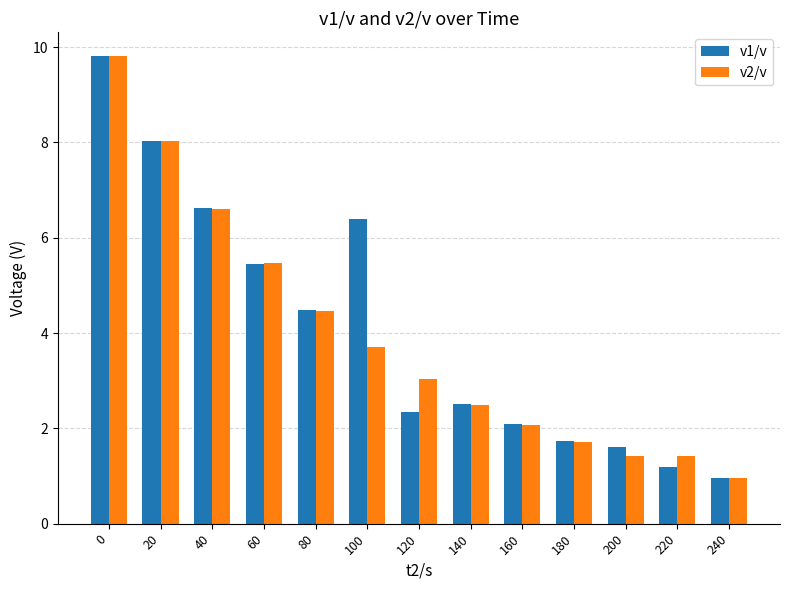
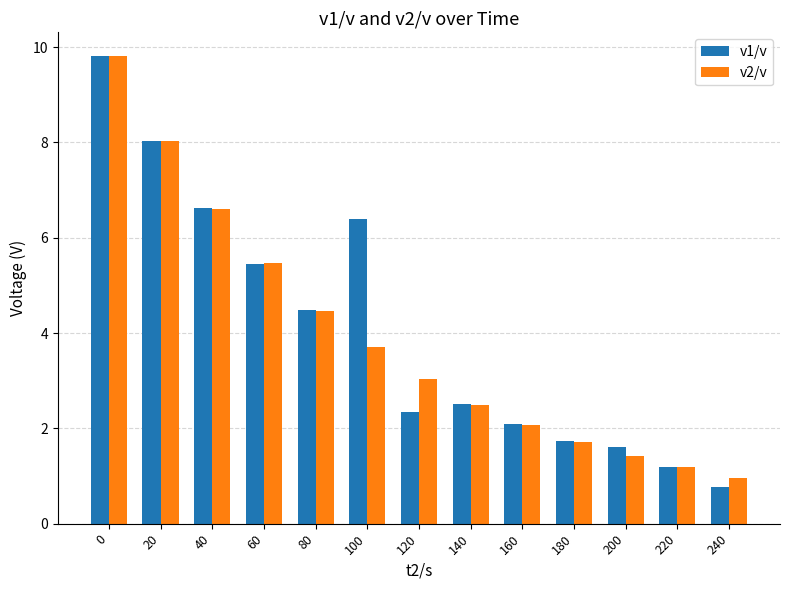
  {
    "v1/v": {
      "0": 9.8,
      "20": 8.0,
      "40": 6.6,
      "60": 5.4,
      "80": 4.5,
      "100": 6.4,
      "120": 2.4,
      "140": 2.5,
      "160": 2.1,
      "180": 1.7,
      "200": 1.6,
      "220": 1.2,
-     "240": 1.0
+     "240": 0.8
    },
    "v2/v": {
      "0": 9.8,
      "20": 8.0,
      "40": 6.6,
      "60": 5.5,
      "80": 4.5,
      "100": 3.7,
      "120": 3.0,
      "140": 2.5,
      "160": 2.1,
      "180": 1.7,
      "200": 1.4,
-     "220": 1.4,
+     "220": 1.2,
      "240": 1.0
    }
  }
